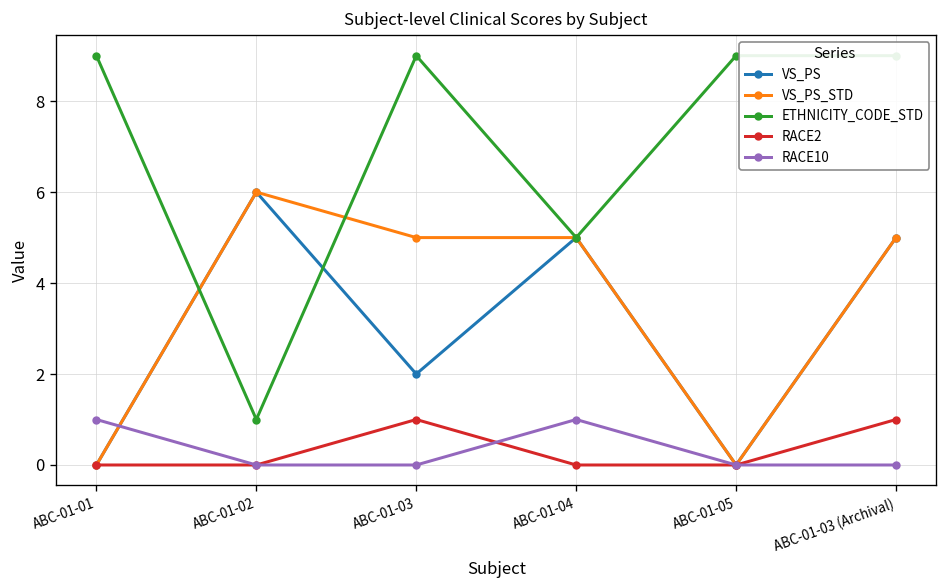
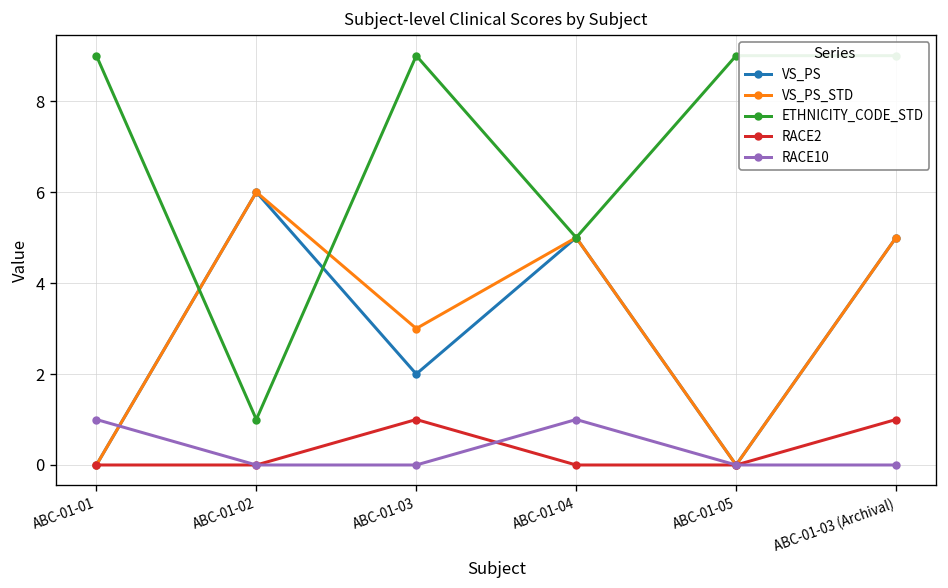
  {
    "VS_PS": {
      "ABC-01-03": 2
    },
    "VS_PS_STD": {
-     "ABC-01-03": 5
+     "ABC-01-03": 3
    },
    "ETHNICITY_CODE_STD": {
      "ABC-01-01": 9,
      "ABC-01-02": 1,
      "ABC-01-03": 9,
      "ABC-01-05": 9
    },
    "RACE2": {
      "ABC-01-03": 1,
      "ABC-01-04": 0,
      "ABC-01-03 (Archival)": 1
    },
    "RACE10": {
      "ABC-01-01": 1,
      "ABC-01-03": 0,
      "ABC-01-04": 1,
      "ABC-01-03 (Archival)": 0
    }
  }
